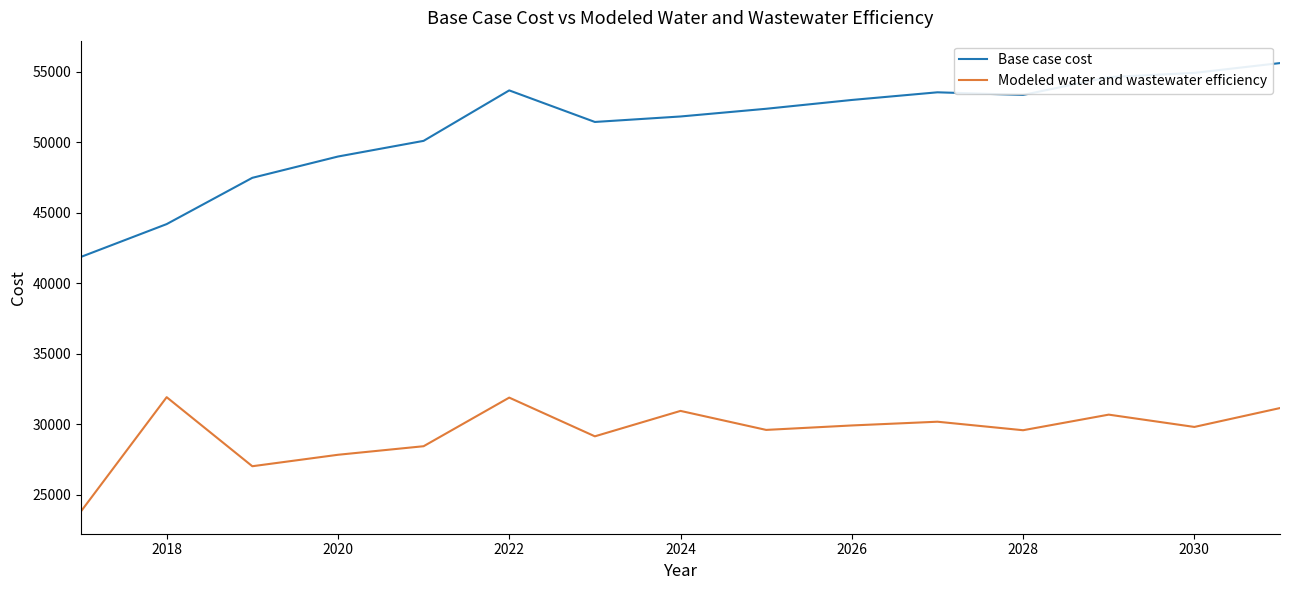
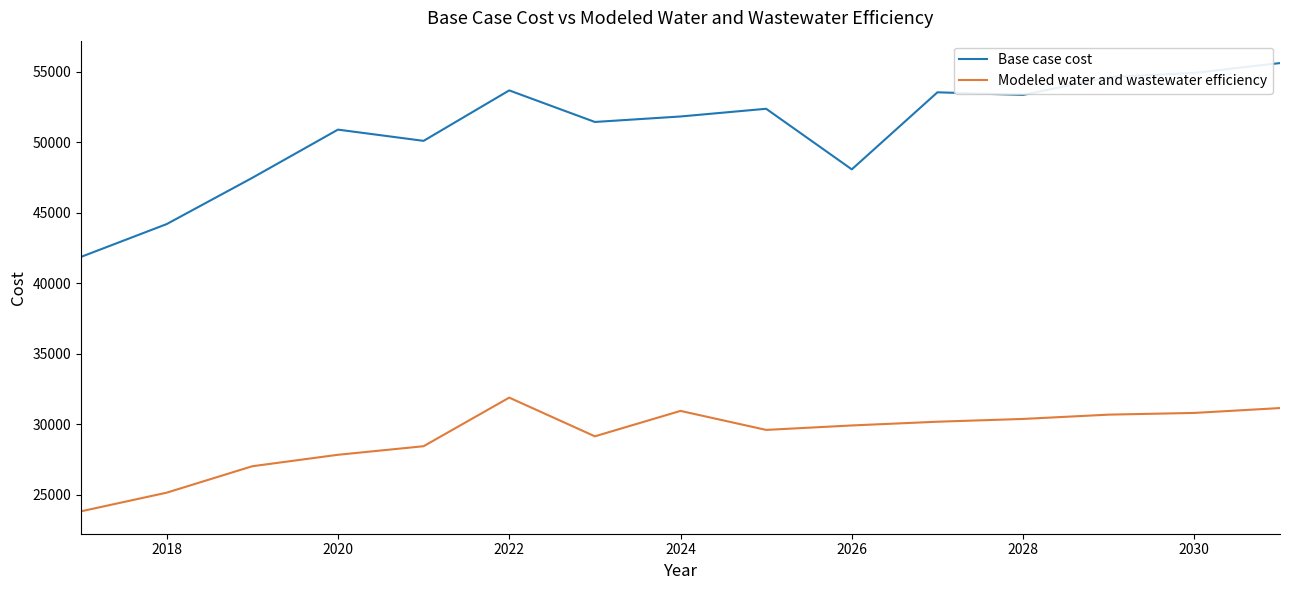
  {
    "Base case cost": {
      "2018": 44200,
-     "2020": 49000,
+     "2020": 50900,
      "2022": 53700,
      "2024": 51800,
-     "2026": 53000,
+     "2026": 48100,
      "2028": 53400
    },
    "Modeled water and wastewater efficiency": {
-     "2018": 31900,
+     "2018": 25200,
      "2020": 27800,
      "2022": 31900,
      "2024": 31000,
      "2026": 29900,
-     "2028": 29600,
-     "2030": 29800
+     "2028": 30400,
+     "2030": 30800
    }
  }
